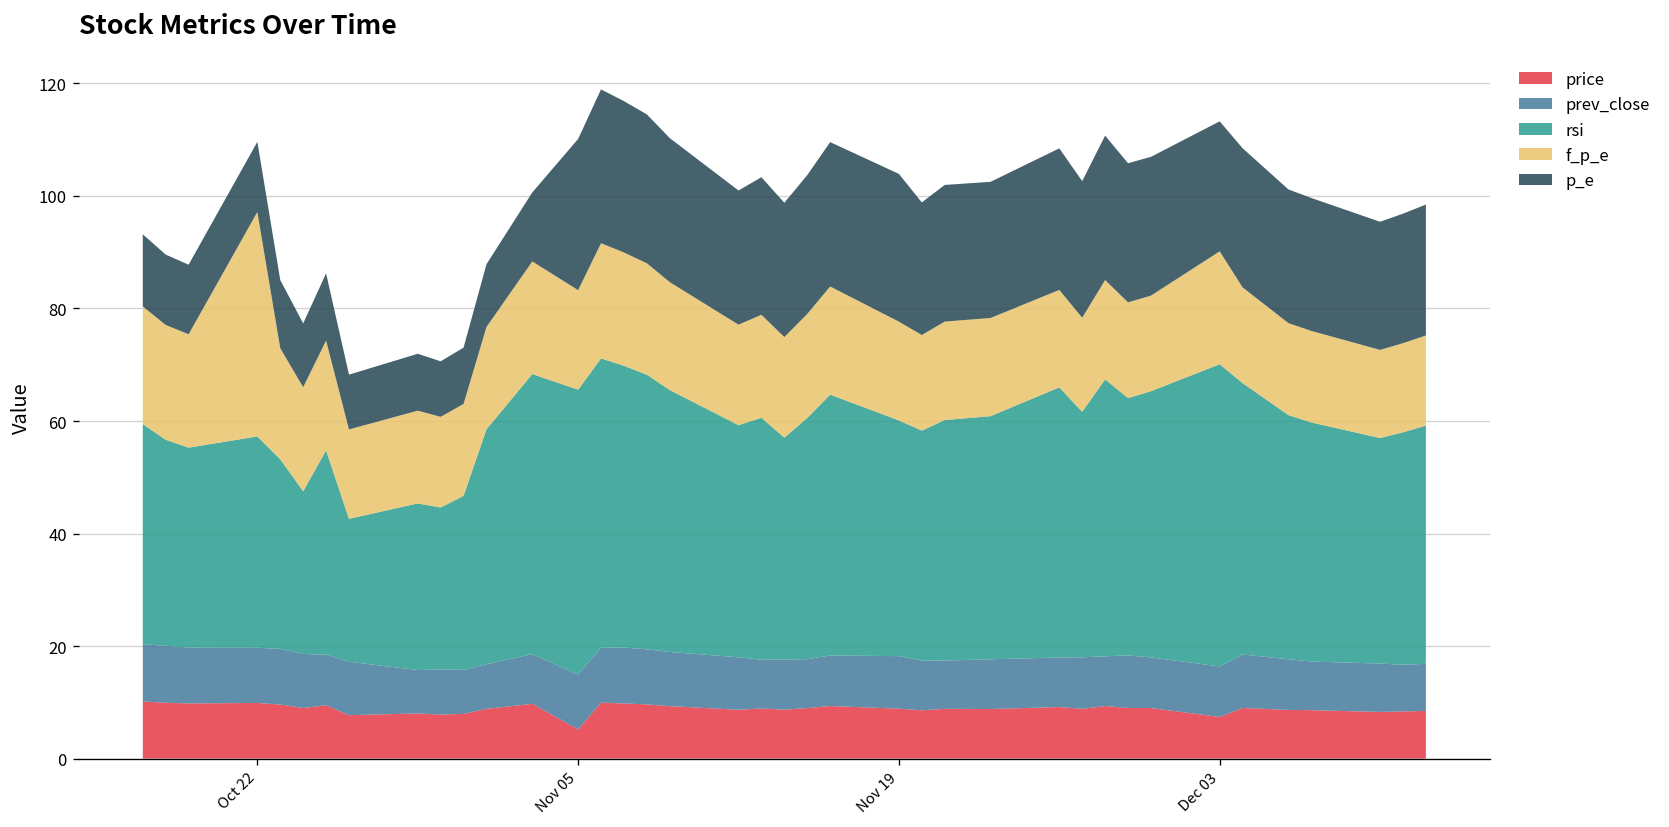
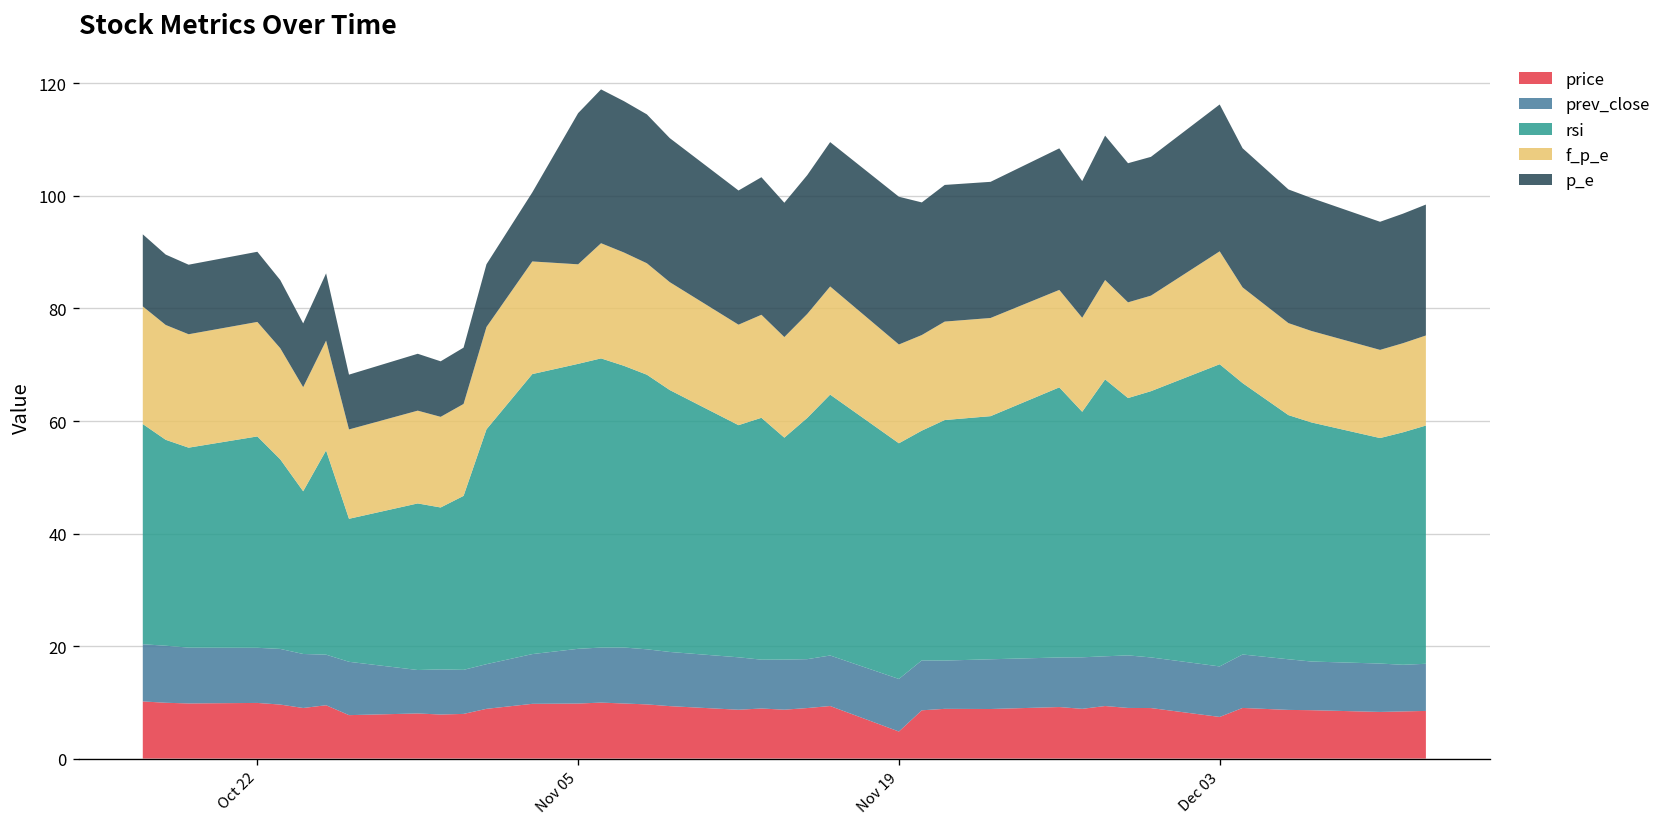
  {
    "price": {
      "Oct 22": 10,
-     "Nov 05": 5,
-     "Nov 19": 9,
+     "Nov 05": 10,
+     "Nov 19": 5,
      "Dec 03": 7
    },
    "f_p_e": {
-     "Oct 22": 40,
+     "Oct 22": 20,
      "Nov 05": 18,
      "Nov 19": 18,
      "Dec 03": 20
    },
    "p_e": {
      "Oct 22": 12,
      "Nov 05": 27,
      "Nov 19": 26,
-     "Dec 03": 23
+     "Dec 03": 26
    }
  }
